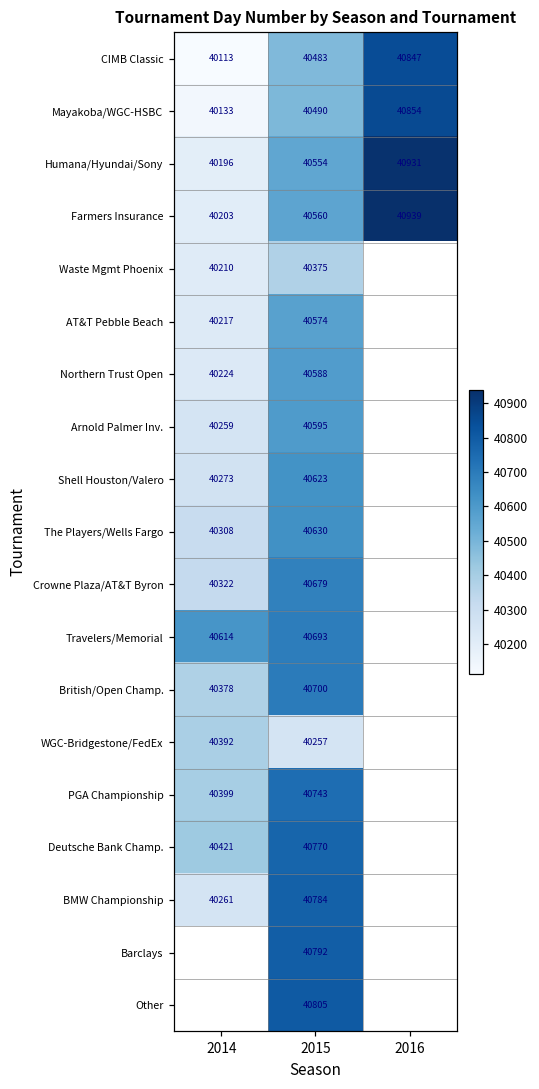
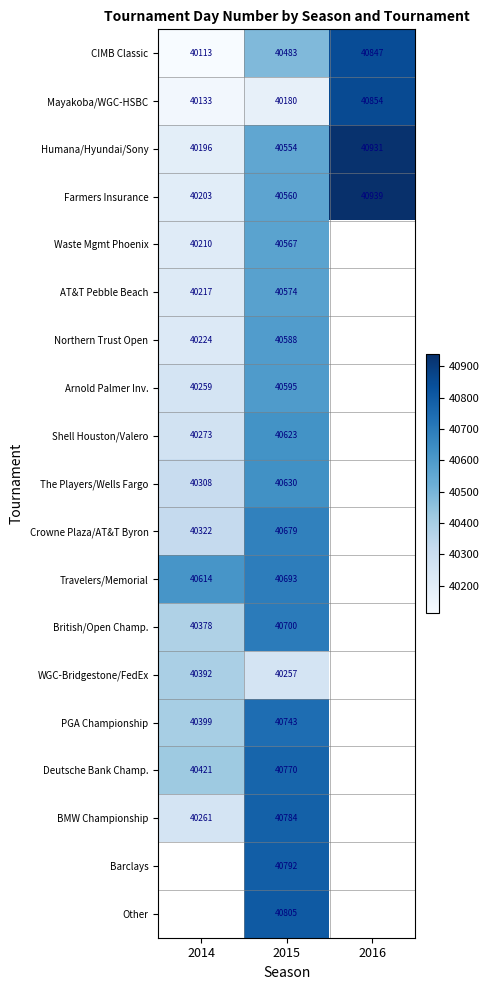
  {
    "CIMB Classic": {
      "2014": 40113,
      "2015": 40483,
      "2016": 40847
    },
    "Mayakoba/WGC-HSBC": {
      "2014": 40133,
-     "2015": 40490,
+     "2015": 40180,
      "2016": 40854
    },
    "Humana/Hyundai/Sony": {
      "2014": 40196,
      "2015": 40554,
      "2016": 40931
    },
    "Farmers Insurance": {
      "2014": 40203,
      "2015": 40560,
      "2016": 40939
    },
    "Waste Mgmt Phoenix": {
      "2014": 40210,
-     "2015": 40375
+     "2015": 40567
    },
    "AT&T Pebble Beach": {
      "2014": 40217,
      "2015": 40574
    },
    "Northern Trust Open": {
      "2014": 40224,
      "2015": 40588
    },
    "Arnold Palmer Inv.": {
      "2014": 40259,
      "2015": 40595
    },
    "Shell Houston/Valero": {
      "2014": 40273,
      "2015": 40623
    },
    "The Players/Wells Fargo": {
      "2014": 40308,
      "2015": 40630
    },
    "Crowne Plaza/AT&T Byron": {
      "2014": 40322,
      "2015": 40679
    },
    "Travelers/Memorial": {
      "2014": 40614,
      "2015": 40693
    },
    "British/Open Champ.": {
      "2014": 40378,
      "2015": 40700
    },
    "WGC-Bridgestone/FedEx": {
      "2014": 40392,
      "2015": 40257
    },
    "PGA Championship": {
      "2014": 40399,
      "2015": 40743
    },
    "Deutsche Bank Champ.": {
      "2014": 40421,
      "2015": 40770
    },
    "BMW Championship": {
      "2014": 40261,
      "2015": 40784
    },
    "Barclays": {
      "2015": 40792
    },
    "Other": {
      "2015": 40805
    }
  }
